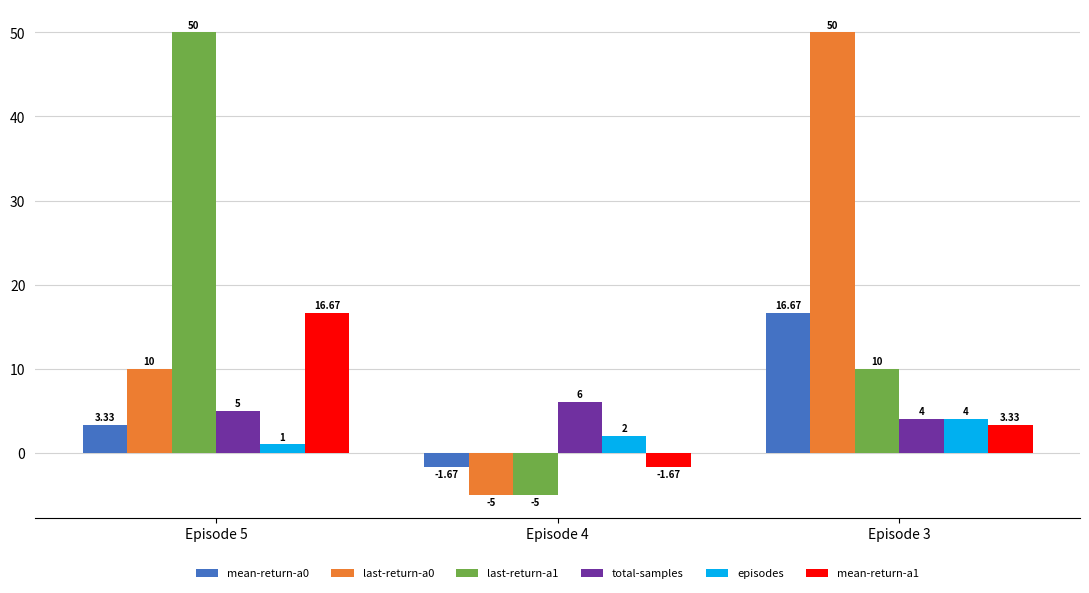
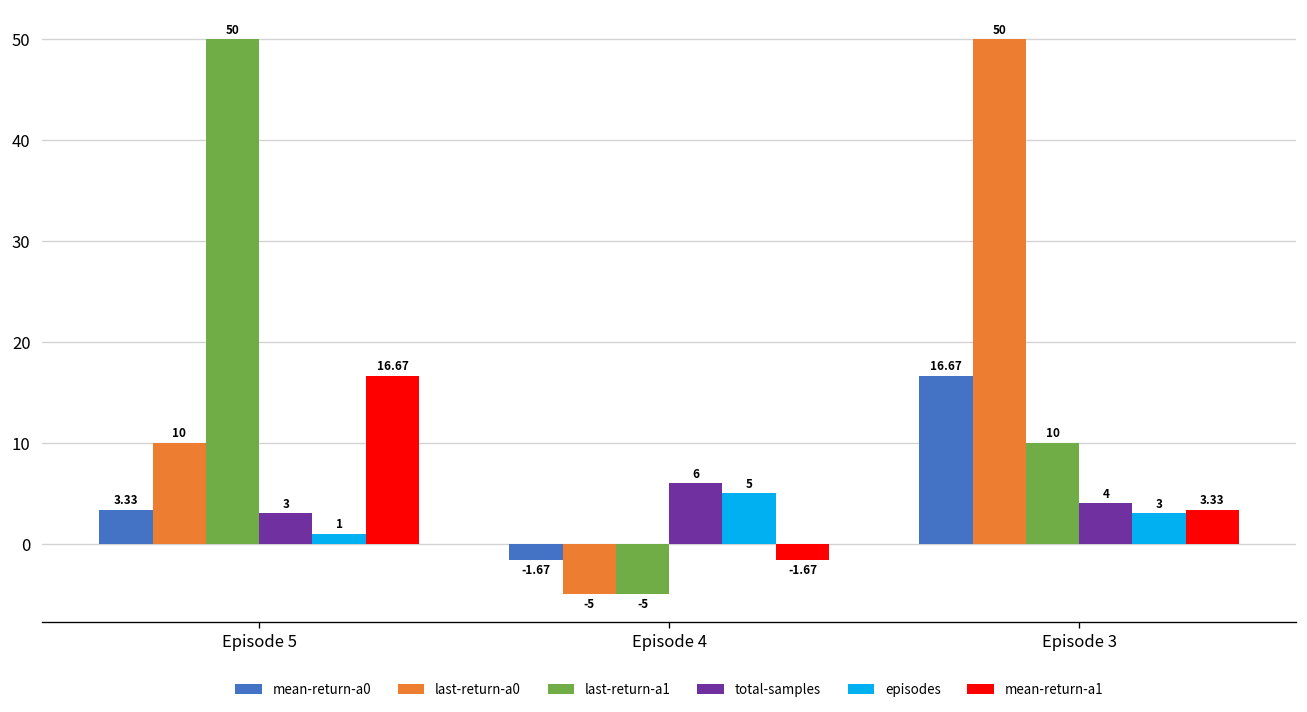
  {
    "total-samples": {
-     "Episode 5": 5,
+     "Episode 5": 3,
      "Episode 4": 6,
      "Episode 3": 4
    },
    "episodes": {
      "Episode 5": 1,
-     "Episode 4": 2,
-     "Episode 3": 4
+     "Episode 4": 5,
+     "Episode 3": 3
    }
  }
